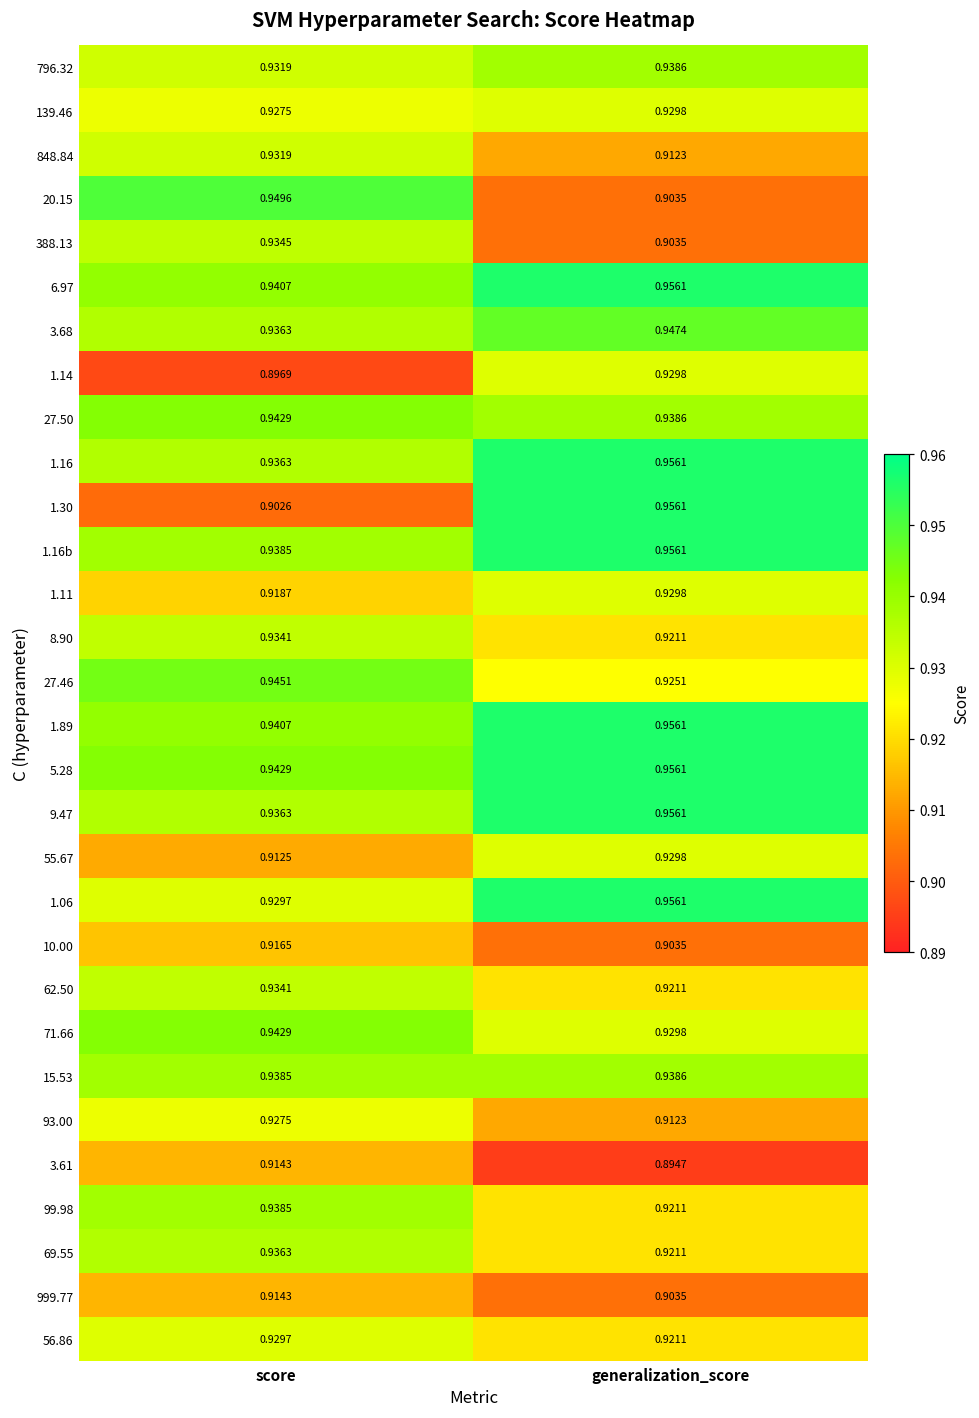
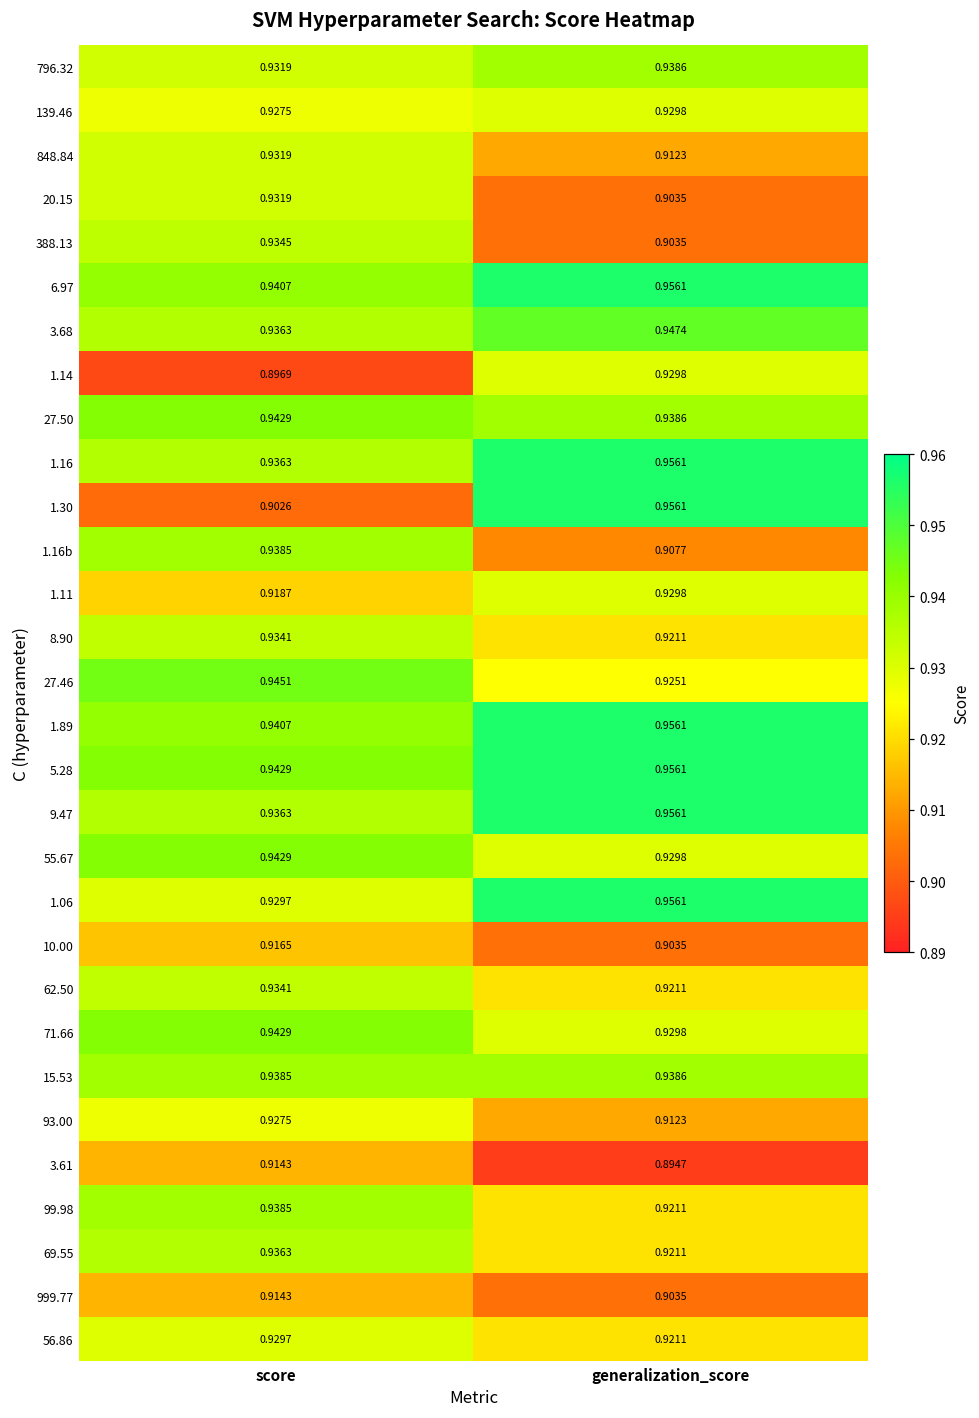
  {
    "796.32": {
      "score": 0.9319,
      "generalization_score": 0.9386
    },
    "139.46": {
      "score": 0.9275,
      "generalization_score": 0.9298
    },
    "848.84": {
      "score": 0.9319,
      "generalization_score": 0.9123
    },
    "20.15": {
-     "score": 0.9496,
+     "score": 0.9319,
      "generalization_score": 0.9035
    },
    "388.13": {
      "score": 0.9345,
      "generalization_score": 0.9035
    },
    "6.97": {
      "score": 0.9407,
      "generalization_score": 0.9561
    },
    "3.68": {
      "score": 0.9363,
      "generalization_score": 0.9474
    },
    "1.14": {
      "score": 0.8969,
      "generalization_score": 0.9298
    },
    "27.50": {
      "score": 0.9429,
      "generalization_score": 0.9386
    },
    "1.16": {
      "score": 0.9363,
      "generalization_score": 0.9561
    },
    "1.30": {
      "score": 0.9026,
      "generalization_score": 0.9561
    },
    "1.16b": {
      "score": 0.9385,
-     "generalization_score": 0.9561
+     "generalization_score": 0.9077
    },
    "1.11": {
      "score": 0.9187,
      "generalization_score": 0.9298
    },
    "8.90": {
      "score": 0.9341,
      "generalization_score": 0.9211
    },
    "27.46": {
      "score": 0.9451,
      "generalization_score": 0.9251
    },
    "1.89": {
      "score": 0.9407,
      "generalization_score": 0.9561
    },
    "5.28": {
      "score": 0.9429,
      "generalization_score": 0.9561
    },
    "9.47": {
      "score": 0.9363,
      "generalization_score": 0.9561
    },
    "55.67": {
-     "score": 0.9125,
+     "score": 0.9429,
      "generalization_score": 0.9298
    },
    "1.06": {
      "score": 0.9297,
      "generalization_score": 0.9561
    },
    "10.00": {
      "score": 0.9165,
      "generalization_score": 0.9035
    },
    "62.50": {
      "score": 0.9341,
      "generalization_score": 0.9211
    },
    "71.66": {
      "score": 0.9429,
      "generalization_score": 0.9298
    },
    "15.53": {
      "score": 0.9385,
      "generalization_score": 0.9386
    },
    "93.00": {
      "score": 0.9275,
      "generalization_score": 0.9123
    },
    "3.61": {
      "score": 0.9143,
      "generalization_score": 0.8947
    },
    "99.98": {
      "score": 0.9385,
      "generalization_score": 0.9211
    },
    "69.55": {
      "score": 0.9363,
      "generalization_score": 0.9211
    },
    "999.77": {
      "score": 0.9143,
      "generalization_score": 0.9035
    },
    "56.86": {
      "score": 0.9297,
      "generalization_score": 0.9211
    }
  }
